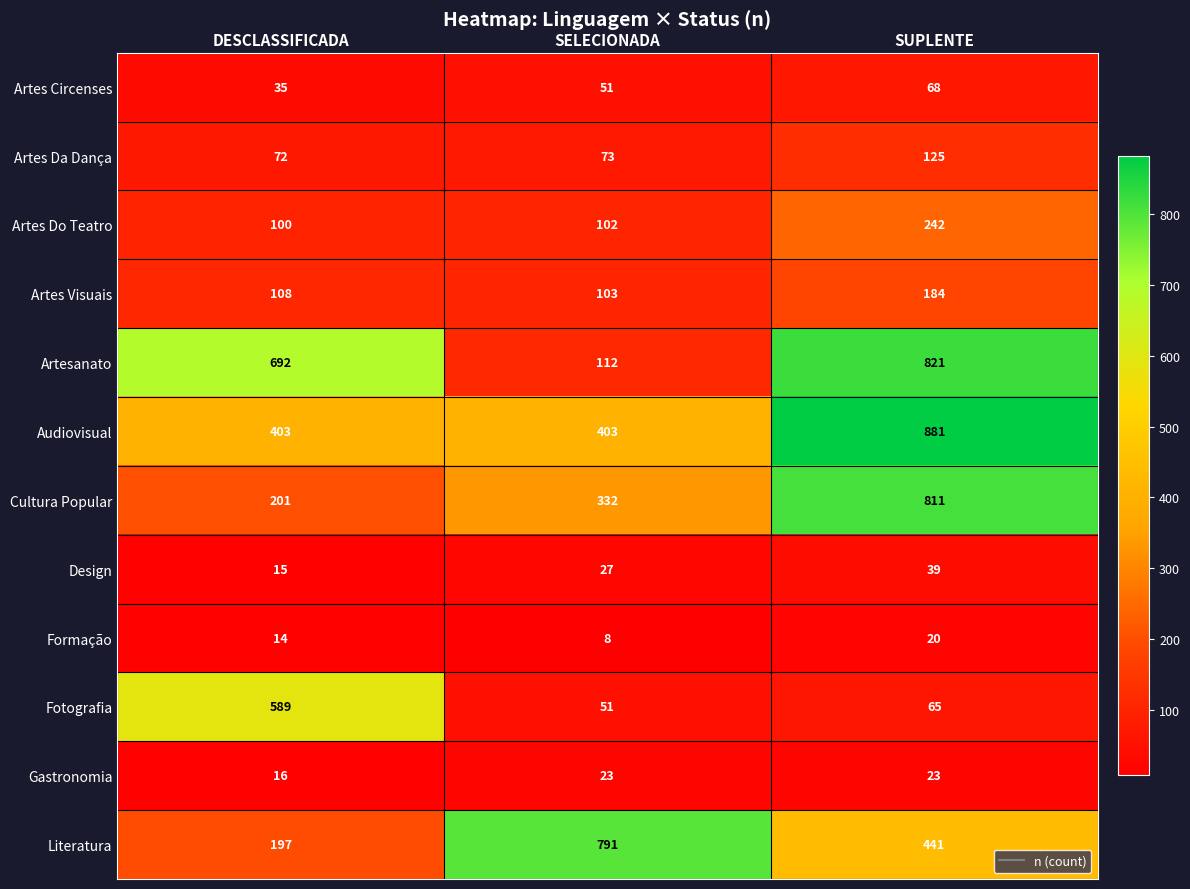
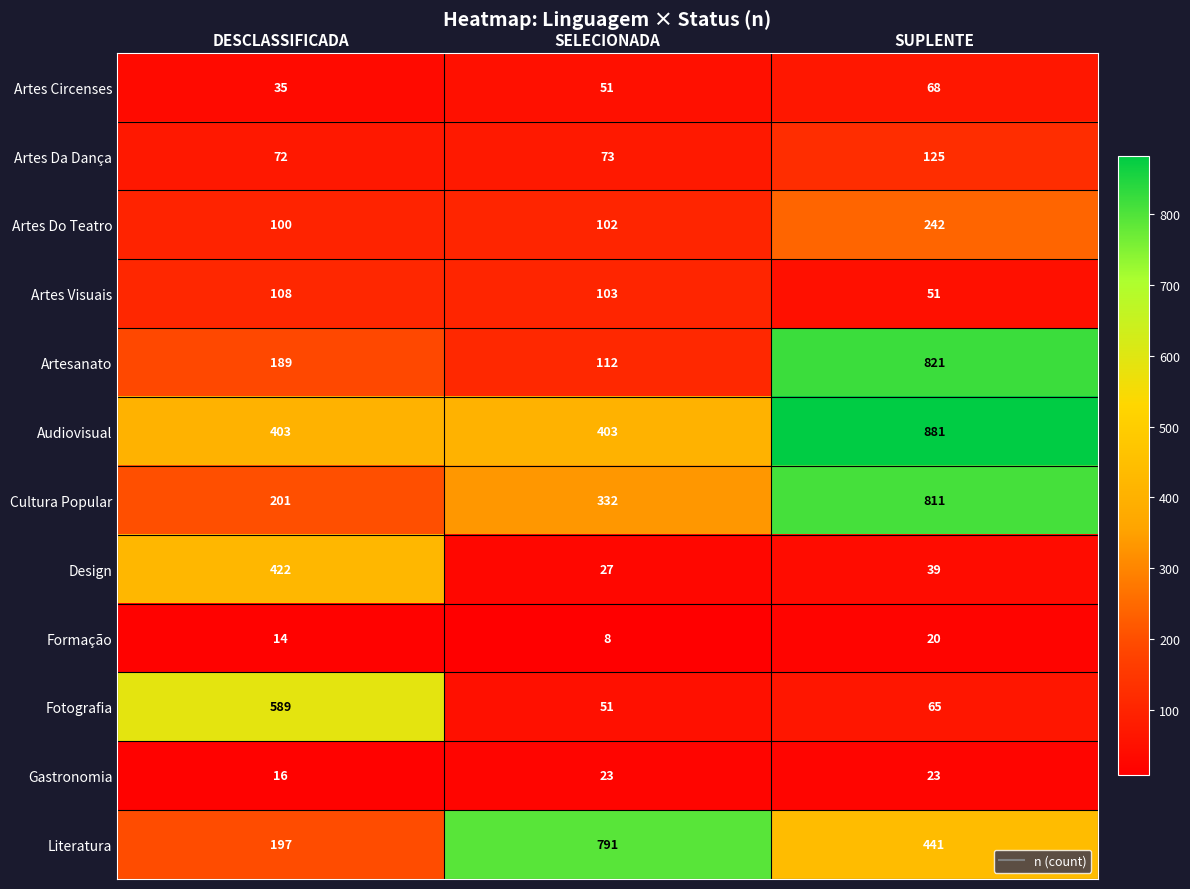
  {
    "Artes Circenses": {
      "DESCLASSIFICADA": 35,
      "SELECIONADA": 51,
      "SUPLENTE": 68
    },
    "Artes Da Dança": {
      "DESCLASSIFICADA": 72,
      "SELECIONADA": 73,
      "SUPLENTE": 125
    },
    "Artes Do Teatro": {
      "DESCLASSIFICADA": 100,
      "SELECIONADA": 102,
      "SUPLENTE": 242
    },
    "Artes Visuais": {
      "DESCLASSIFICADA": 108,
      "SELECIONADA": 103,
-     "SUPLENTE": 184
+     "SUPLENTE": 51
    },
    "Artesanato": {
-     "DESCLASSIFICADA": 692,
+     "DESCLASSIFICADA": 189,
      "SELECIONADA": 112,
      "SUPLENTE": 821
    },
    "Audiovisual": {
      "DESCLASSIFICADA": 403,
      "SELECIONADA": 403,
      "SUPLENTE": 881
    },
    "Cultura Popular": {
      "DESCLASSIFICADA": 201,
      "SELECIONADA": 332,
      "SUPLENTE": 811
    },
    "Design": {
-     "DESCLASSIFICADA": 15,
+     "DESCLASSIFICADA": 422,
      "SELECIONADA": 27,
      "SUPLENTE": 39
    },
    "Formação": {
      "DESCLASSIFICADA": 14,
      "SELECIONADA": 8,
      "SUPLENTE": 20
    },
    "Fotografia": {
      "DESCLASSIFICADA": 589,
      "SELECIONADA": 51,
      "SUPLENTE": 65
    },
    "Gastronomia": {
      "DESCLASSIFICADA": 16,
      "SELECIONADA": 23,
      "SUPLENTE": 23
    },
    "Literatura": {
      "DESCLASSIFICADA": 197,
      "SELECIONADA": 791,
      "SUPLENTE": 441
    }
  }
